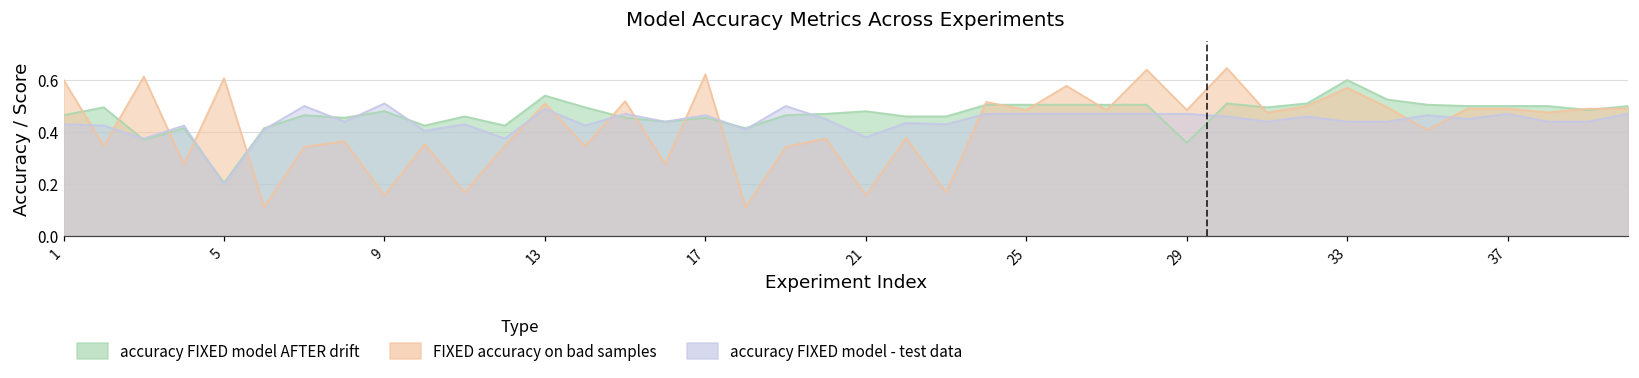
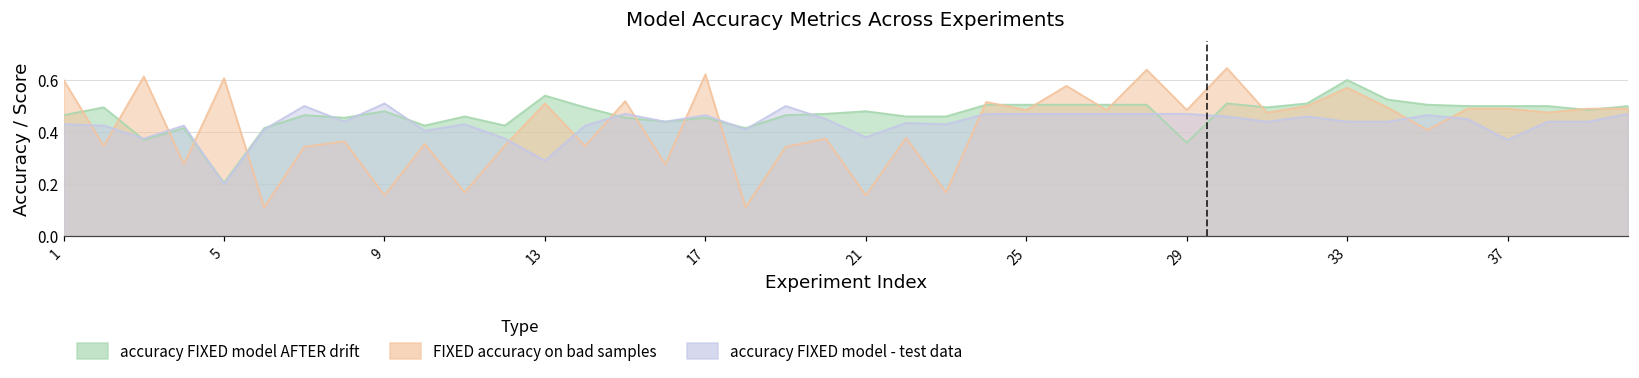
  {
    "accuracy FIXED model AFTER drift": {
      "1": 0.47,
      "9": 0.48,
      "13": 0.54,
      "21": 0.48,
      "25": 0.51,
      "29": 0.36,
      "33": 0.60
    },
    "FIXED accuracy on bad samples": {
      "1": 0.60,
      "5": 0.61,
      "9": 0.16,
      "13": 0.51,
      "17": 0.62,
      "21": 0.16,
      "25": 0.48,
      "29": 0.48,
      "33": 0.57
    },
    "accuracy FIXED model - test data": {
      "1": 0.43,
      "9": 0.51,
-     "13": 0.49,
+     "13": 0.29,
      "21": 0.38,
      "25": 0.47,
      "29": 0.47,
      "33": 0.44,
-     "37": 0.47
+     "37": 0.37
    }
  }
